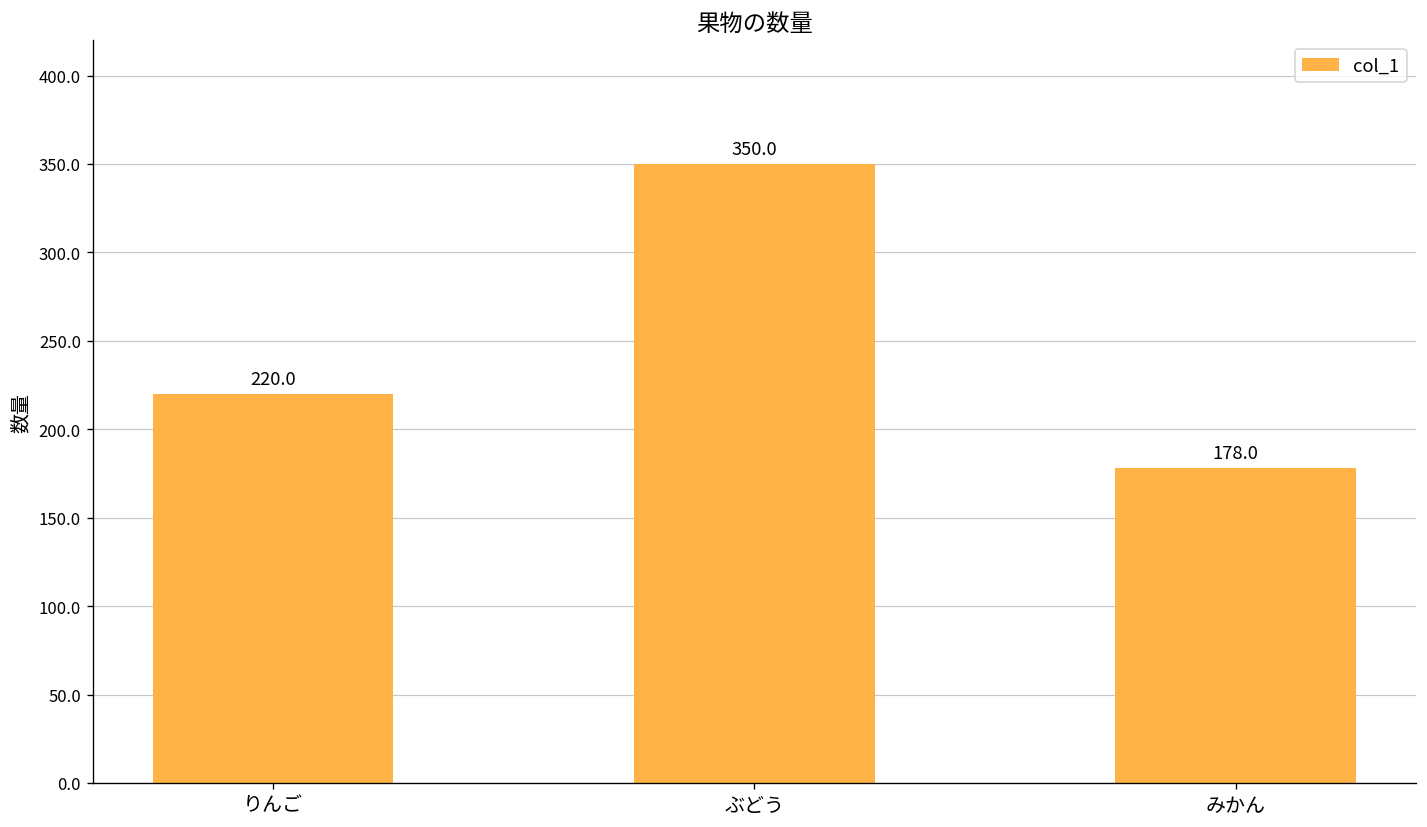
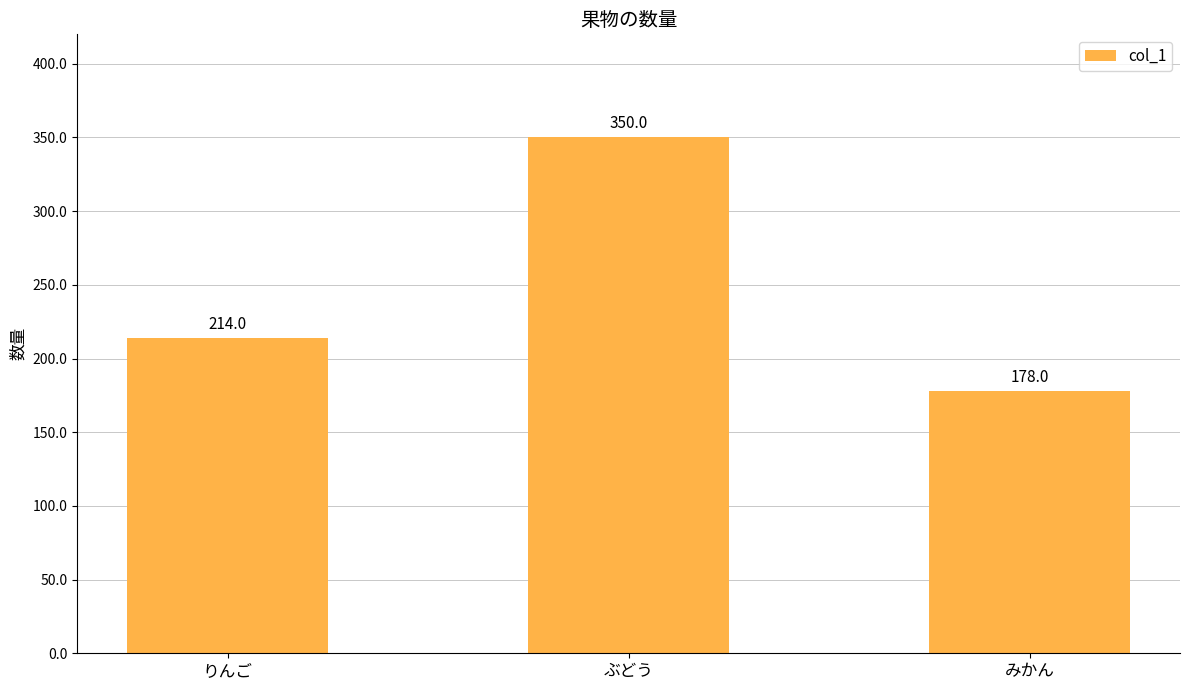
  {
-   "りんご": 220.0,
+   "りんご": 214.0,
    "ぶどう": 350.0,
    "みかん": 178.0
  }
